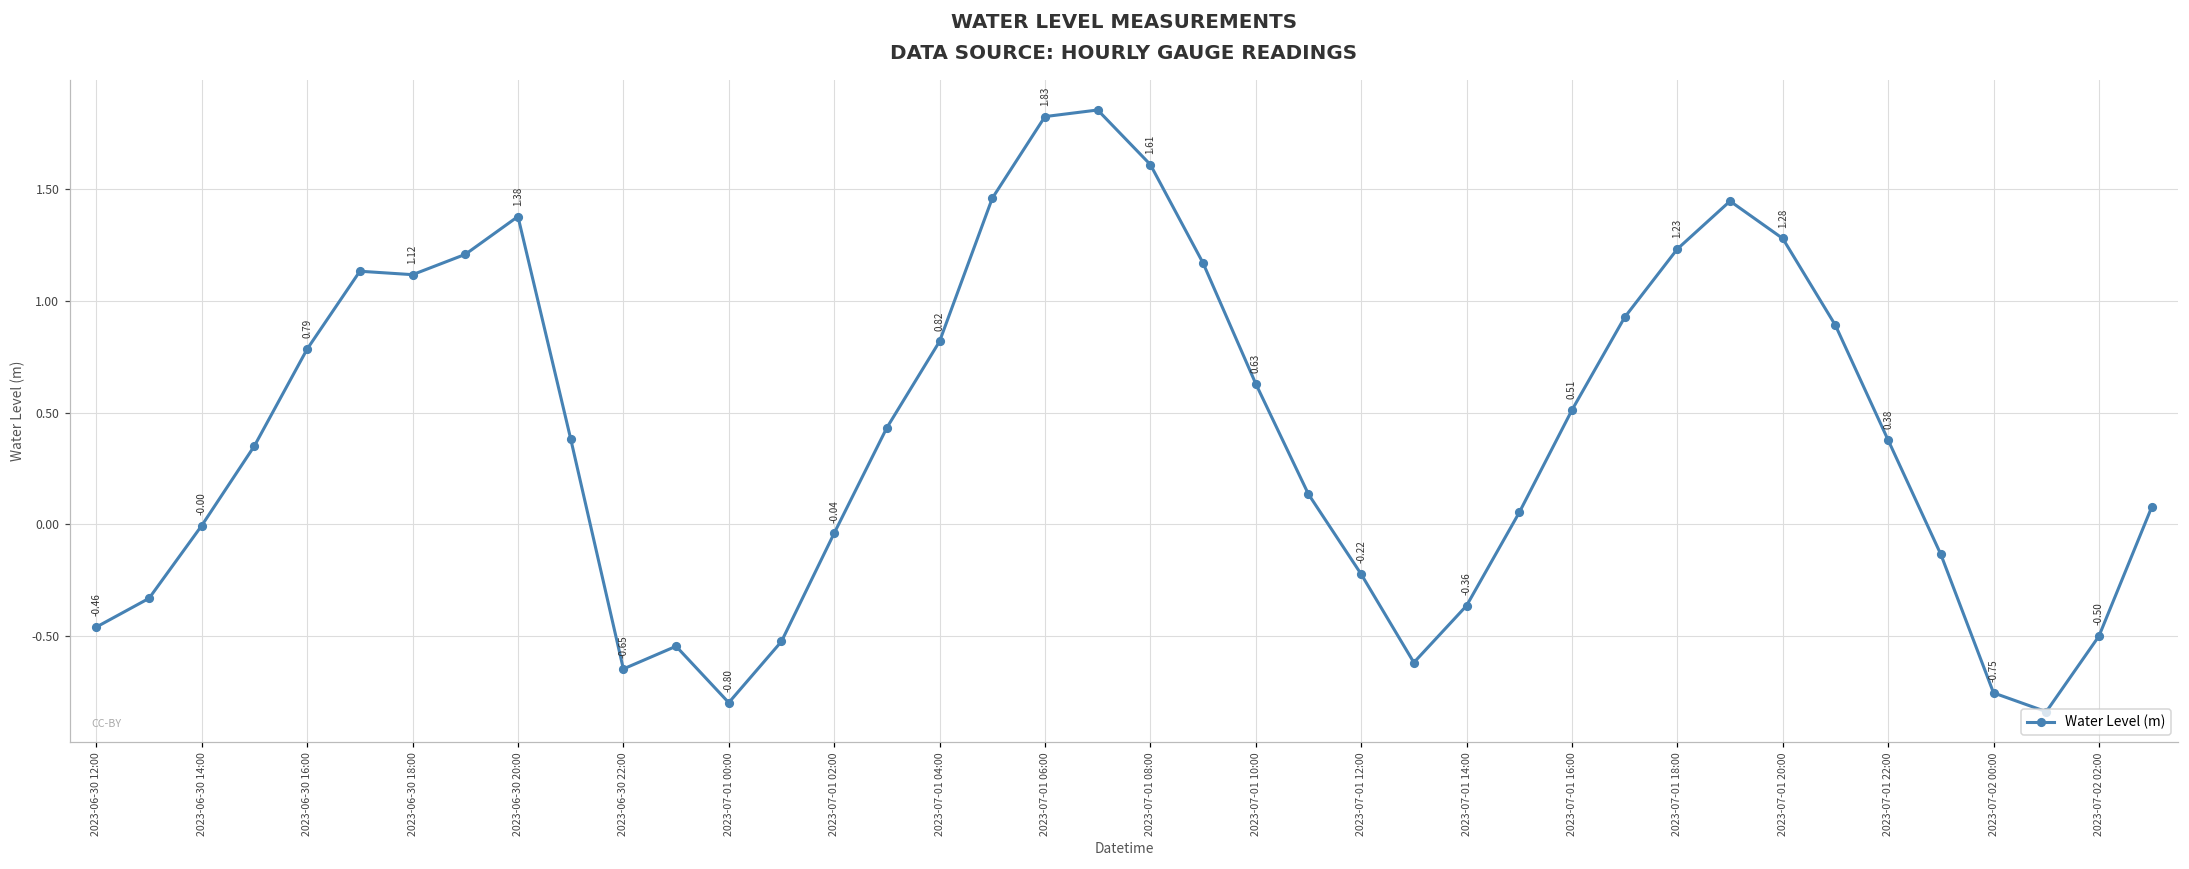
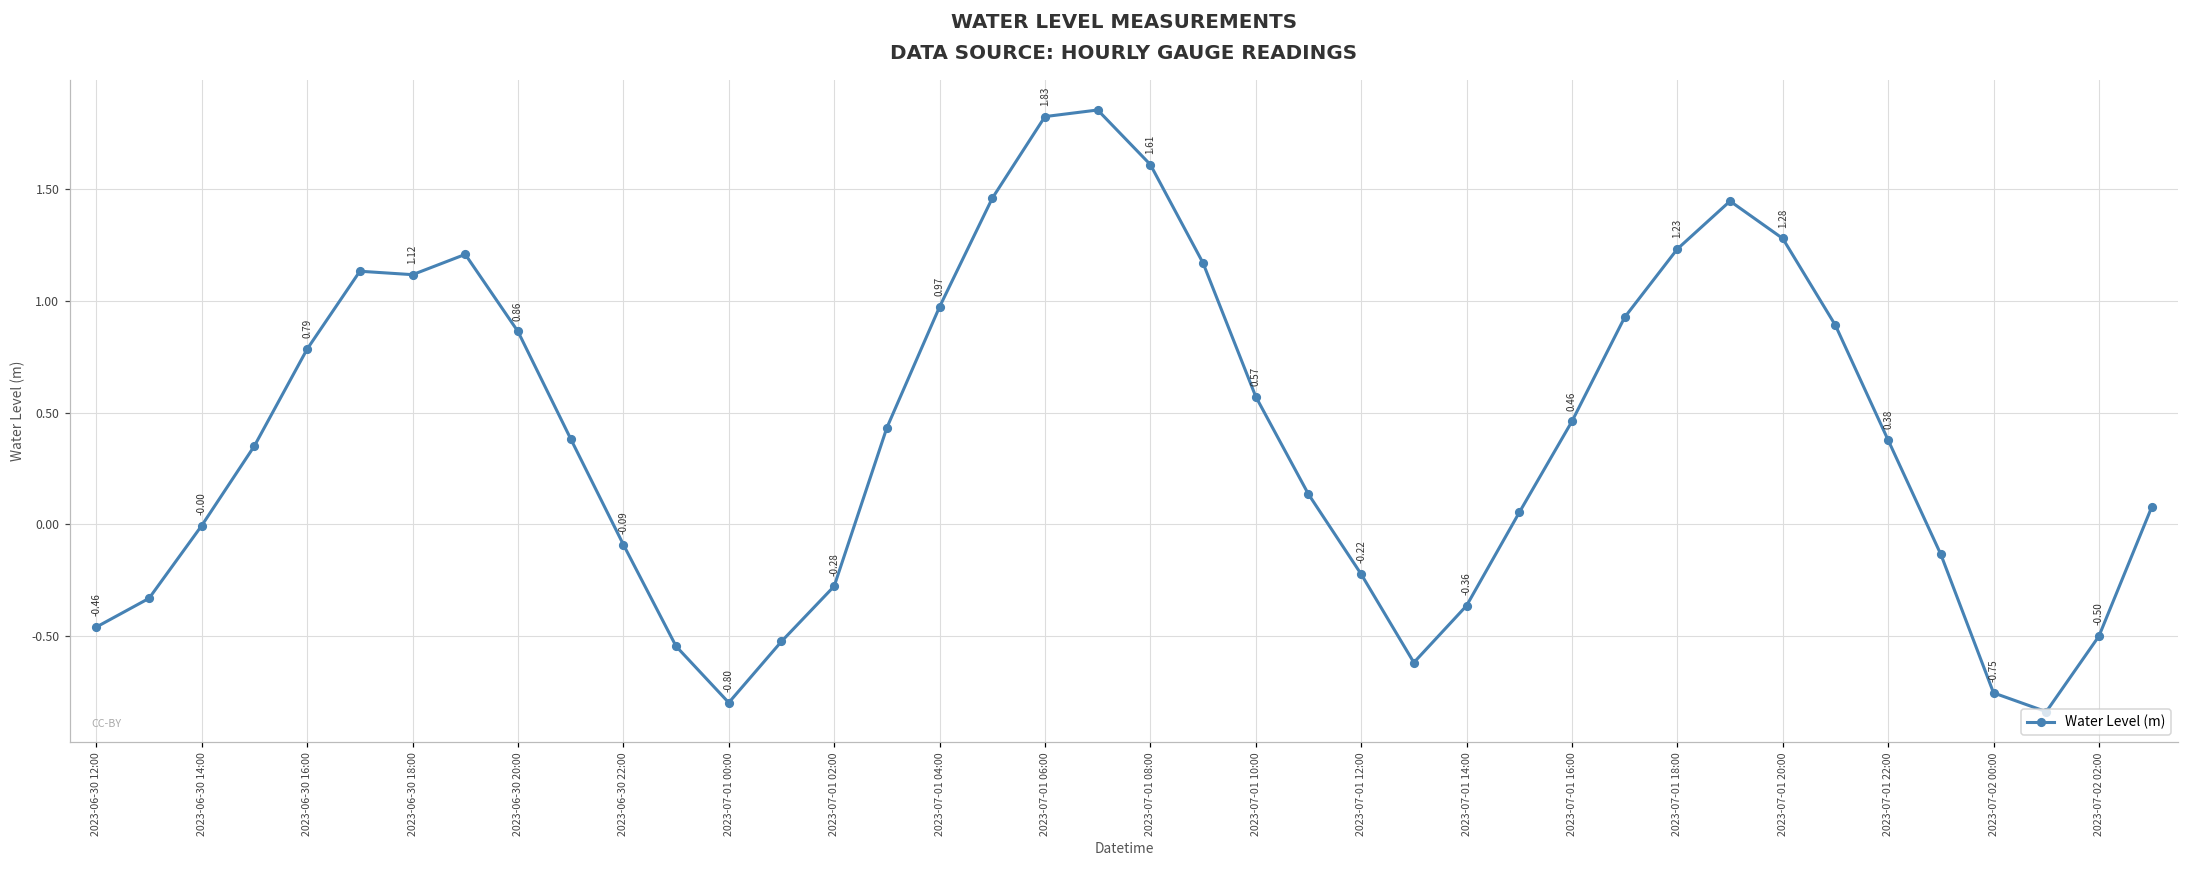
  {
    "2023-06-30 12:00": -0.46,
    "2023-06-30 14:00": -0.00,
    "2023-06-30 16:00": 0.79,
    "2023-06-30 18:00": 1.12,
-   "2023-06-30 20:00": 1.38,
-   "2023-06-30 22:00": -0.65,
+   "2023-06-30 20:00": 0.86,
+   "2023-06-30 22:00": -0.09,
    "2023-07-01 00:00": -0.80,
-   "2023-07-01 02:00": -0.04,
-   "2023-07-01 04:00": 0.82,
+   "2023-07-01 02:00": -0.28,
+   "2023-07-01 04:00": 0.97,
    "2023-07-01 06:00": 1.83,
    "2023-07-01 08:00": 1.61,
-   "2023-07-01 10:00": 0.63,
+   "2023-07-01 10:00": 0.57,
    "2023-07-01 12:00": -0.22,
    "2023-07-01 14:00": -0.36,
-   "2023-07-01 16:00": 0.51,
+   "2023-07-01 16:00": 0.46,
    "2023-07-01 18:00": 1.23,
    "2023-07-01 20:00": 1.28,
    "2023-07-01 22:00": 0.38,
    "2023-07-02 00:00": -0.75,
    "2023-07-02 02:00": -0.50
  }
